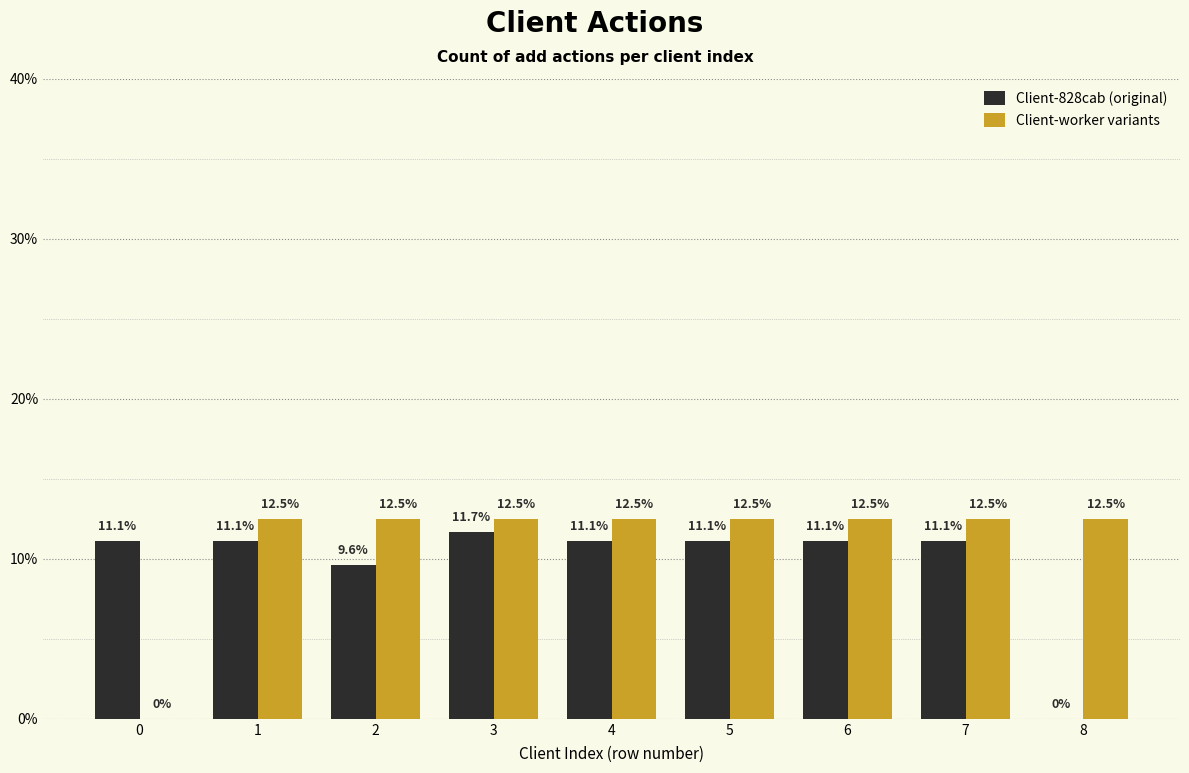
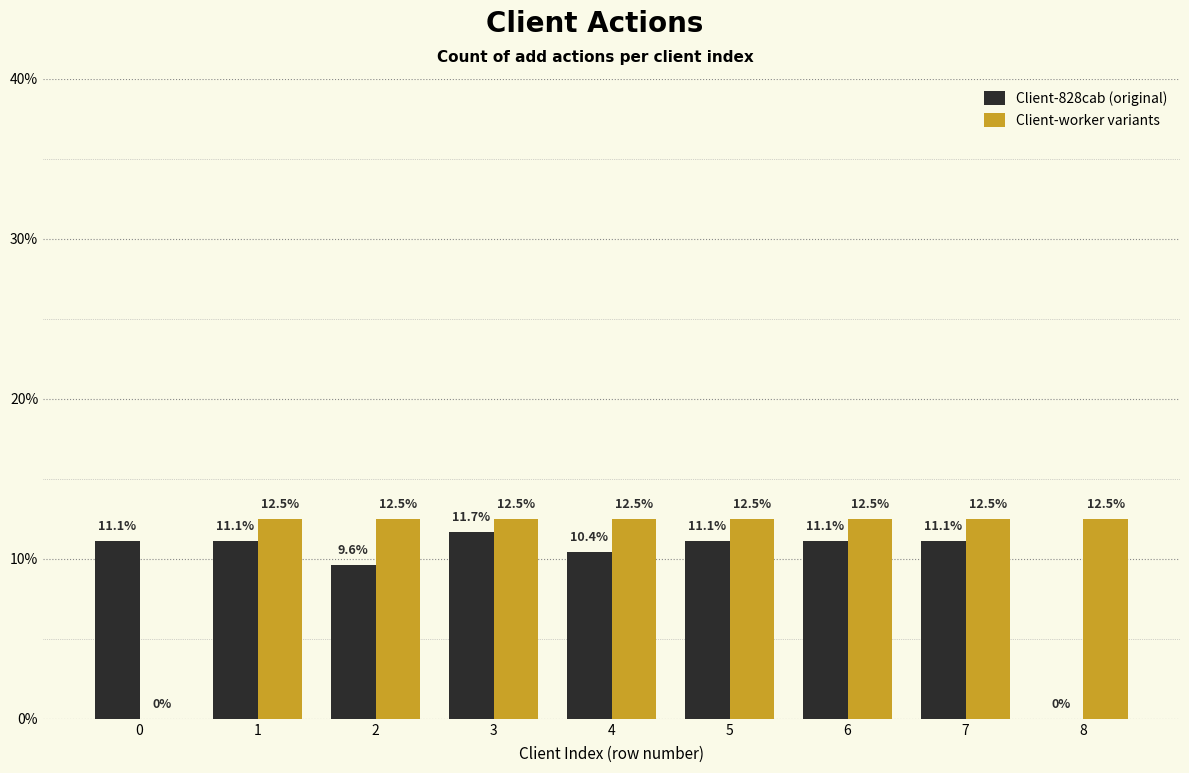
  {
    "Client-828cab (original)": {
      "0": "11.1%",
      "1": "11.1%",
      "2": "9.6%",
      "3": "11.7%",
-     "4": "11.1%",
+     "4": "10.4%",
      "5": "11.1%",
      "6": "11.1%",
      "7": "11.1%",
      "8": "0%"
    },
    "Client-worker variants": {
      "0": "0%",
      "1": "12.5%",
      "2": "12.5%",
      "3": "12.5%",
      "4": "12.5%",
      "5": "12.5%",
      "6": "12.5%",
      "7": "12.5%",
      "8": "12.5%"
    }
  }
